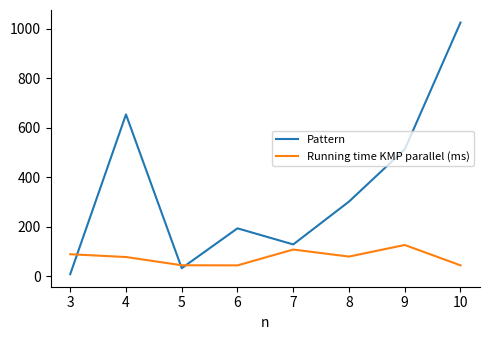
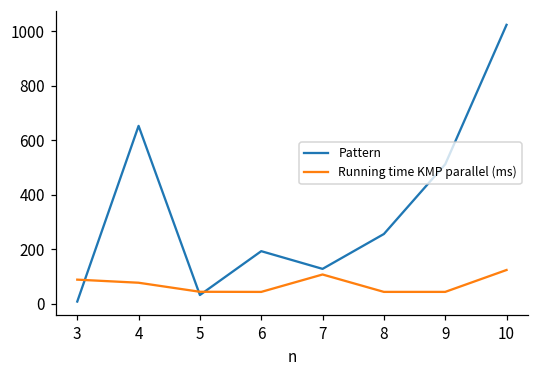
  {
    "Pattern": {
      "3": 10,
      "4": 650,
      "5": 30,
      "6": 190,
      "7": 130,
-     "8": 300,
+     "8": 260,
      "10": 1020
    },
    "Running time KMP parallel (ms)": {
      "3": 90,
      "4": 80,
      "5": 40,
      "6": 40,
      "7": 110,
-     "8": 80,
-     "9": 130,
-     "10": 40
+     "8": 40,
+     "9": 40,
+     "10": 120
    }
  }
